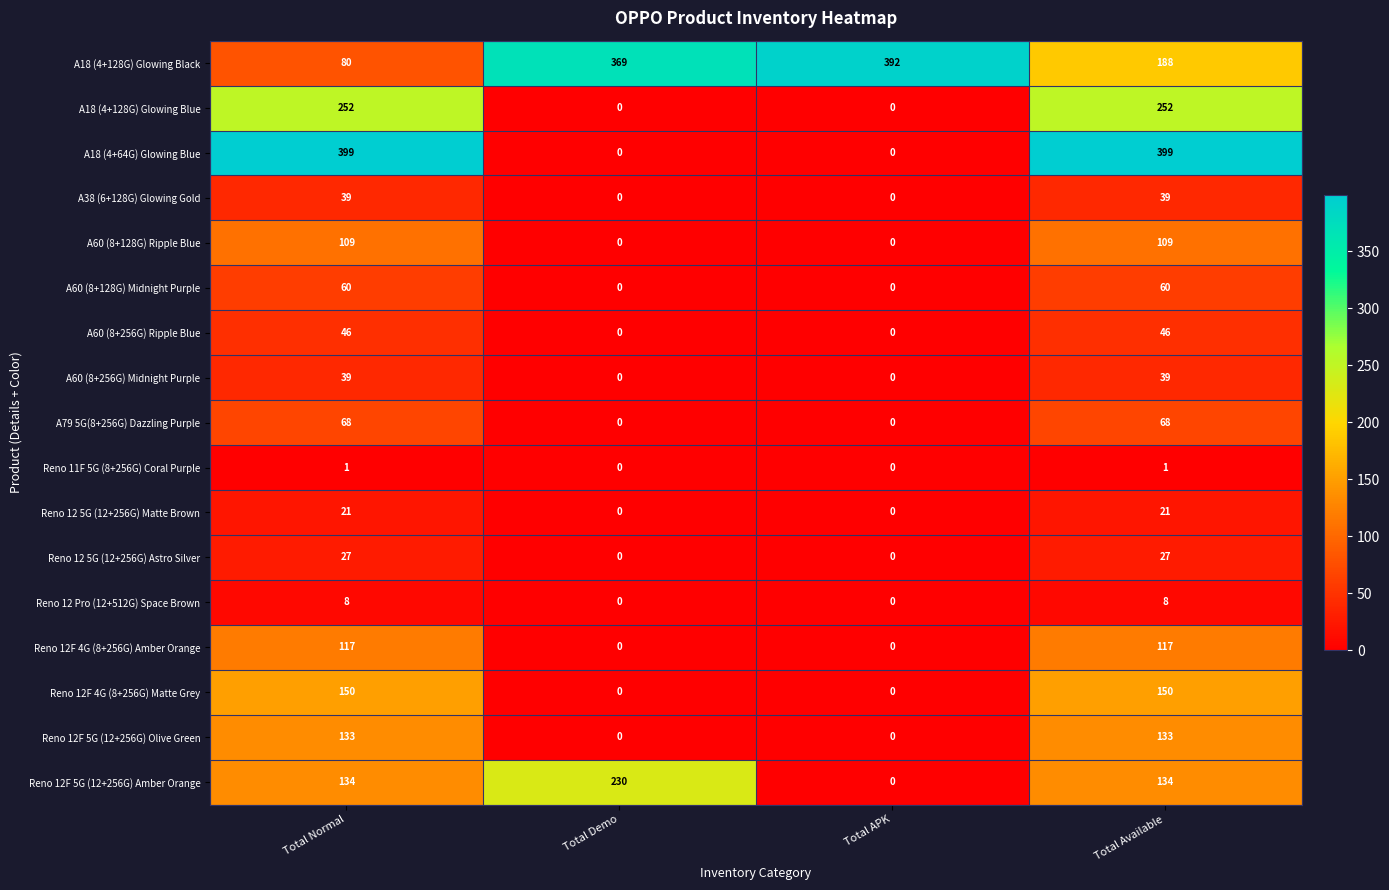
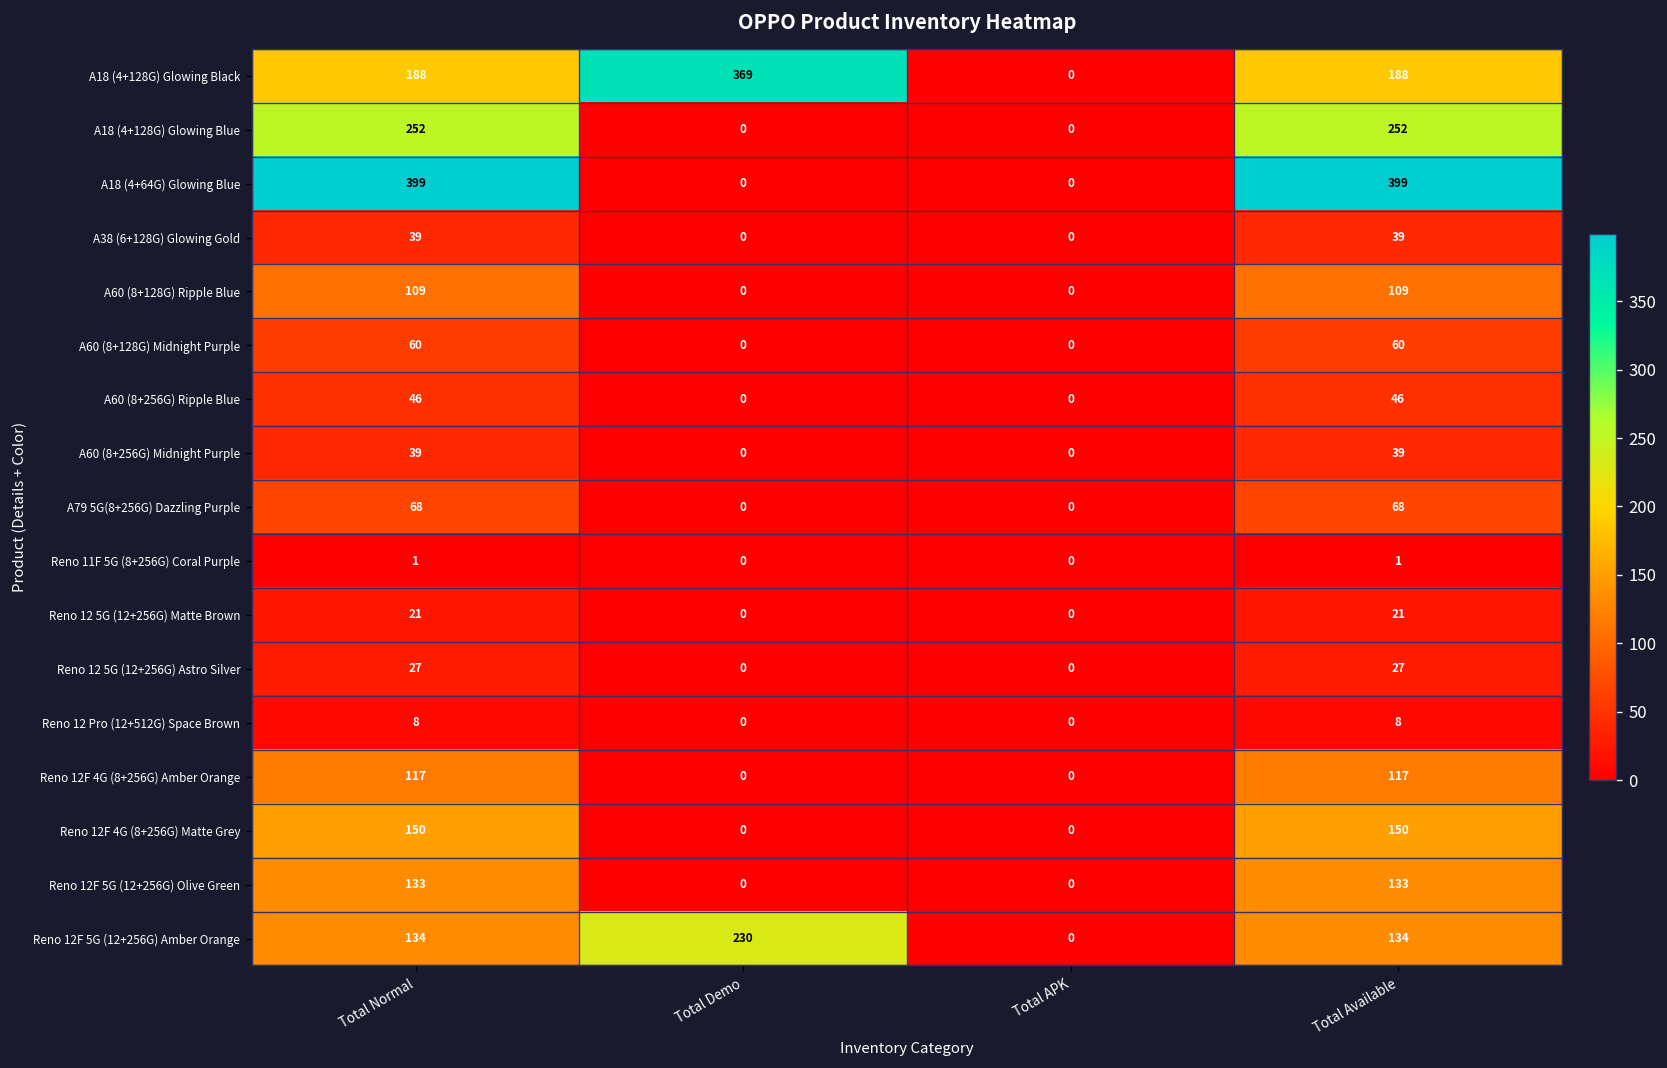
  {
    "A18 (4+128G) Glowing Black": {
-     "Total Normal": 80,
+     "Total Normal": 188,
      "Total Demo": 369,
-     "Total APK": 392,
+     "Total APK": 0,
      "Total Available": 188
    },
    "A18 (4+128G) Glowing Blue": {
      "Total Normal": 252,
      "Total Demo": 0,
      "Total APK": 0,
      "Total Available": 252
    },
    "A18 (4+64G) Glowing Blue": {
      "Total Normal": 399,
      "Total Demo": 0,
      "Total APK": 0,
      "Total Available": 399
    },
    "A38 (6+128G) Glowing Gold": {
      "Total Normal": 39,
      "Total Demo": 0,
      "Total APK": 0,
      "Total Available": 39
    },
    "A60 (8+128G) Ripple Blue": {
      "Total Normal": 109,
      "Total Demo": 0,
      "Total APK": 0,
      "Total Available": 109
    },
    "A60 (8+128G) Midnight Purple": {
      "Total Normal": 60,
      "Total Demo": 0,
      "Total APK": 0,
      "Total Available": 60
    },
    "A60 (8+256G) Ripple Blue": {
      "Total Normal": 46,
      "Total Demo": 0,
      "Total APK": 0,
      "Total Available": 46
    },
    "A60 (8+256G) Midnight Purple": {
      "Total Normal": 39,
      "Total Demo": 0,
      "Total APK": 0,
      "Total Available": 39
    },
    "A79 5G(8+256G) Dazzling Purple": {
      "Total Normal": 68,
      "Total Demo": 0,
      "Total APK": 0,
      "Total Available": 68
    },
    "Reno 11F 5G (8+256G) Coral Purple": {
      "Total Normal": 1,
      "Total Demo": 0,
      "Total APK": 0,
      "Total Available": 1
    },
    "Reno 12 5G (12+256G) Matte Brown": {
      "Total Normal": 21,
      "Total Demo": 0,
      "Total APK": 0,
      "Total Available": 21
    },
    "Reno 12 5G (12+256G) Astro Silver": {
      "Total Normal": 27,
      "Total Demo": 0,
      "Total APK": 0,
      "Total Available": 27
    },
    "Reno 12 Pro (12+512G) Space Brown": {
      "Total Normal": 8,
      "Total Demo": 0,
      "Total APK": 0,
      "Total Available": 8
    },
    "Reno 12F 4G (8+256G) Amber Orange": {
      "Total Normal": 117,
      "Total Demo": 0,
      "Total APK": 0,
      "Total Available": 117
    },
    "Reno 12F 4G (8+256G) Matte Grey": {
      "Total Normal": 150,
      "Total Demo": 0,
      "Total APK": 0,
      "Total Available": 150
    },
    "Reno 12F 5G (12+256G) Olive Green": {
      "Total Normal": 133,
      "Total Demo": 0,
      "Total APK": 0,
      "Total Available": 133
    },
    "Reno 12F 5G (12+256G) Amber Orange": {
      "Total Normal": 134,
      "Total Demo": 230,
      "Total APK": 0,
      "Total Available": 134
    }
  }
